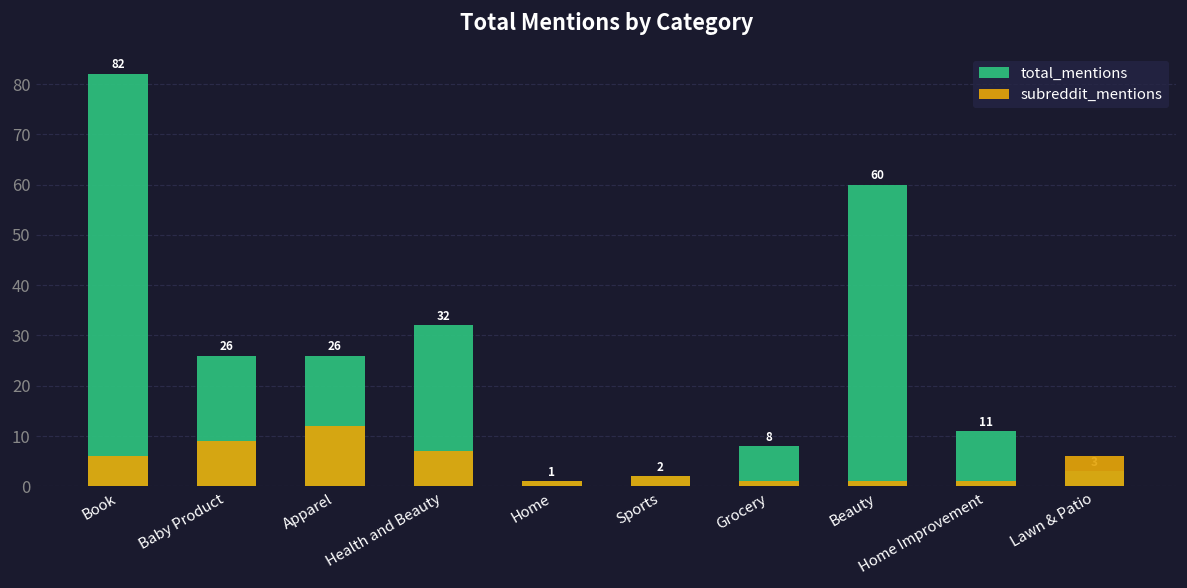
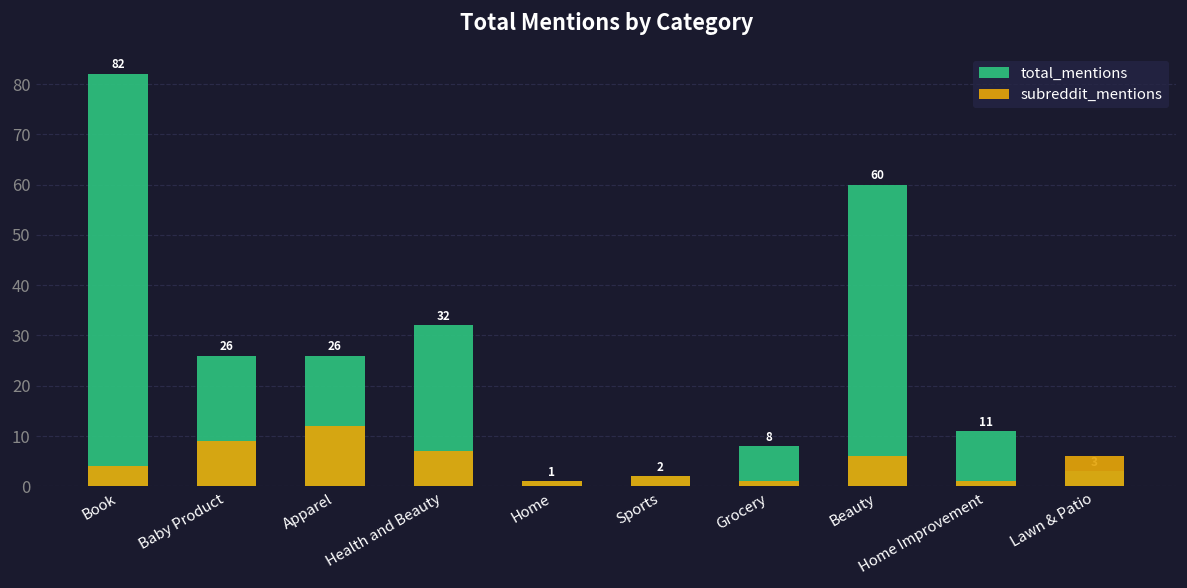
  {
    "total_mentions": {
      "Book": 82,
      "Baby Product": 26,
      "Apparel": 26,
      "Health and Beauty": 32,
      "Home": 1,
      "Sports": 2,
      "Grocery": 8,
      "Beauty": 60,
      "Home Improvement": 11
    },
    "subreddit_mentions": {
-     "Book": 6,
-     "Beauty": 1,
+     "Book": 4,
+     "Beauty": 6,
      "Lawn & Patio": 6
    }
  }
